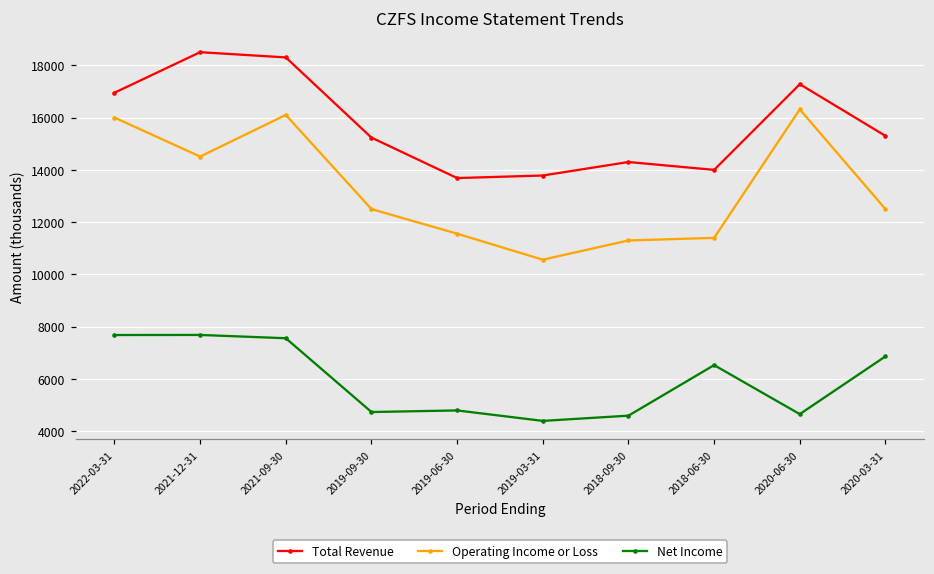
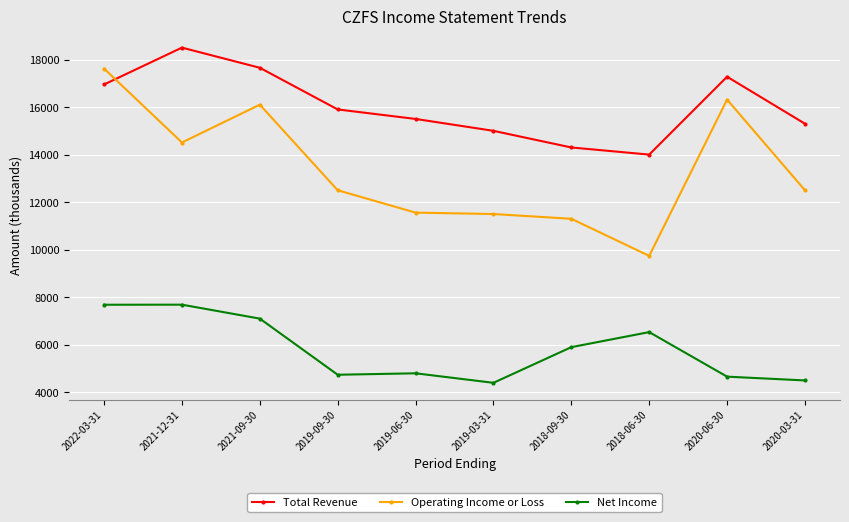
  {
    "Total Revenue": {
      "2022-03-31": 17000,
      "2021-12-31": 18500,
-     "2021-09-30": 18300,
-     "2019-09-30": 15200,
-     "2019-06-30": 13700,
-     "2019-03-31": 13800,
+     "2021-09-30": 17700,
+     "2019-09-30": 15900,
+     "2019-06-30": 15500,
+     "2019-03-31": 15000,
      "2018-09-30": 14300,
      "2018-06-30": 14000,
      "2020-06-30": 17300,
      "2020-03-31": 15300
    },
    "Operating Income or Loss": {
-     "2022-03-31": 16000,
+     "2022-03-31": 17600,
      "2021-12-31": 14500,
      "2021-09-30": 16100,
      "2019-09-30": 12500,
      "2019-06-30": 11600,
-     "2019-03-31": 10600,
+     "2019-03-31": 11500,
      "2018-09-30": 11300,
-     "2018-06-30": 11400,
+     "2018-06-30": 9700,
      "2020-06-30": 16300,
      "2020-03-31": 12500
    },
    "Net Income": {
      "2022-03-31": 7700,
      "2021-12-31": 7700,
-     "2021-09-30": 7600,
+     "2021-09-30": 7100,
      "2019-09-30": 4700,
      "2019-06-30": 4800,
      "2019-03-31": 4400,
-     "2018-09-30": 4600,
+     "2018-09-30": 5900,
      "2018-06-30": 6500,
      "2020-06-30": 4700,
-     "2020-03-31": 6900
+     "2020-03-31": 4500
    }
  }
